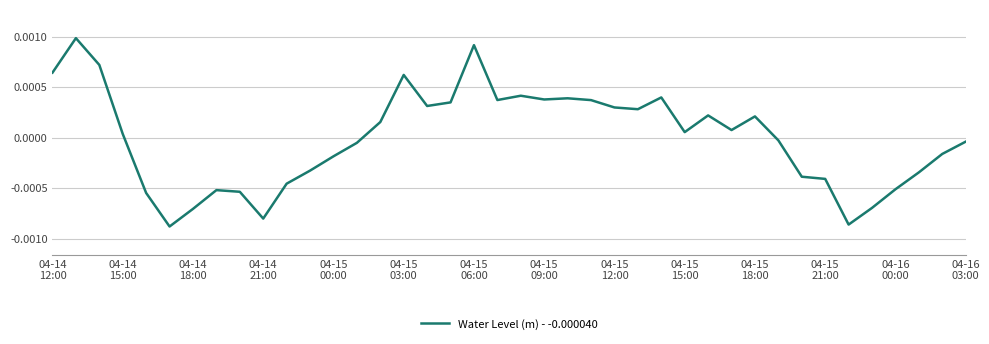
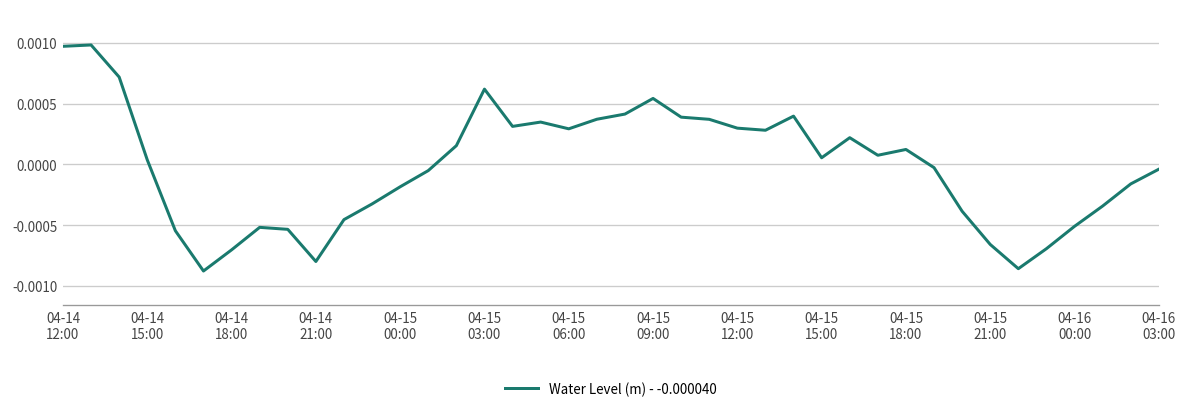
  {
-   "04-14 12:00": 0.00064,
+   "04-14 12:00": 0.00097,
    "04-14 15:00": 0.00004,
    "04-14 18:00": -0.00070,
    "04-14 21:00": -0.00080,
    "04-15 00:00": -0.00018,
    "04-15 03:00": 0.00062,
-   "04-15 06:00": 0.00091,
-   "04-15 09:00": 0.00038,
+   "04-15 06:00": 0.00029,
+   "04-15 09:00": 0.00054,
    "04-15 12:00": 0.00030,
    "04-15 15:00": 0.00005,
-   "04-15 18:00": 0.00021,
-   "04-15 21:00": -0.00041,
+   "04-15 18:00": 0.00012,
+   "04-15 21:00": -0.00066,
    "04-16 00:00": -0.00051,
    "04-16 03:00": -0.00004
  }
